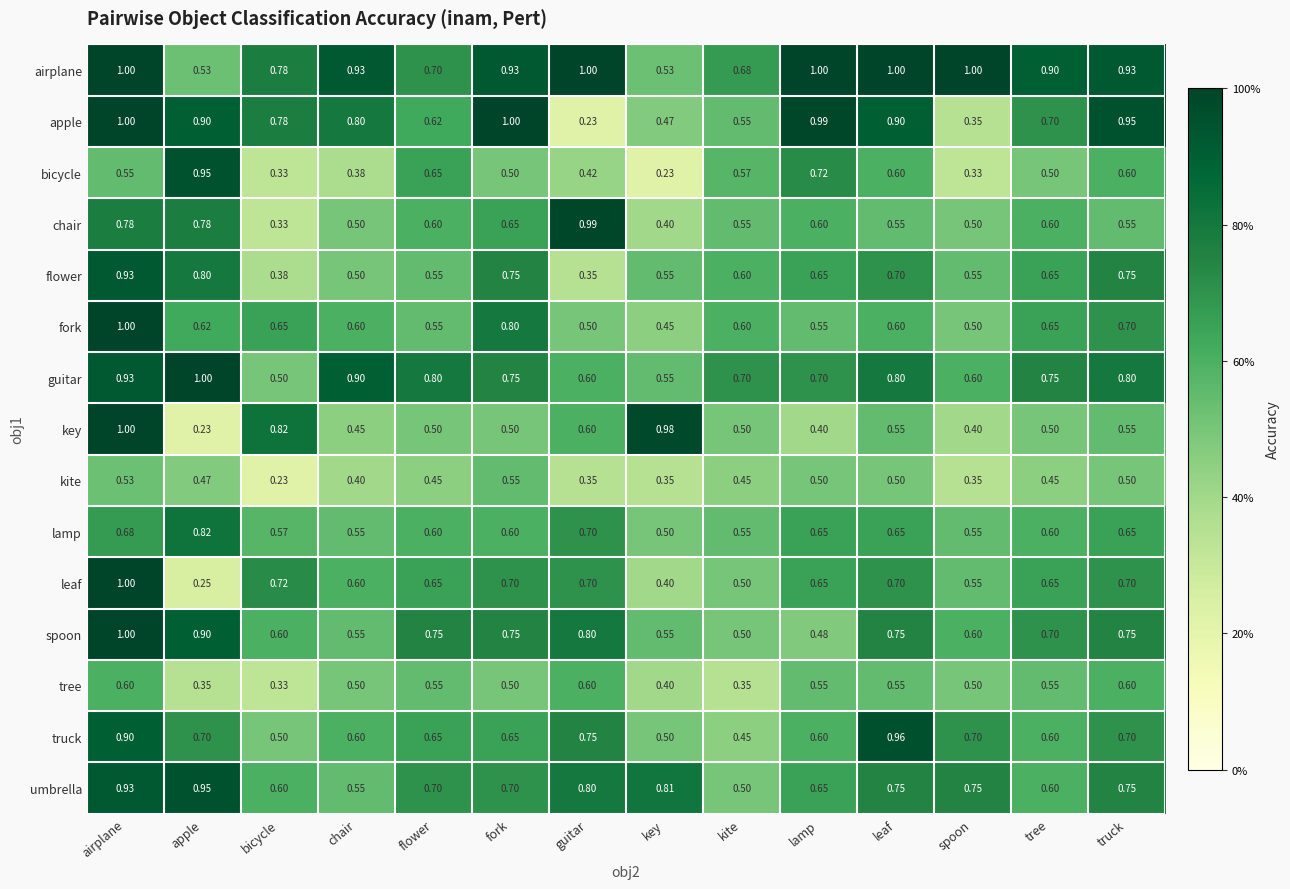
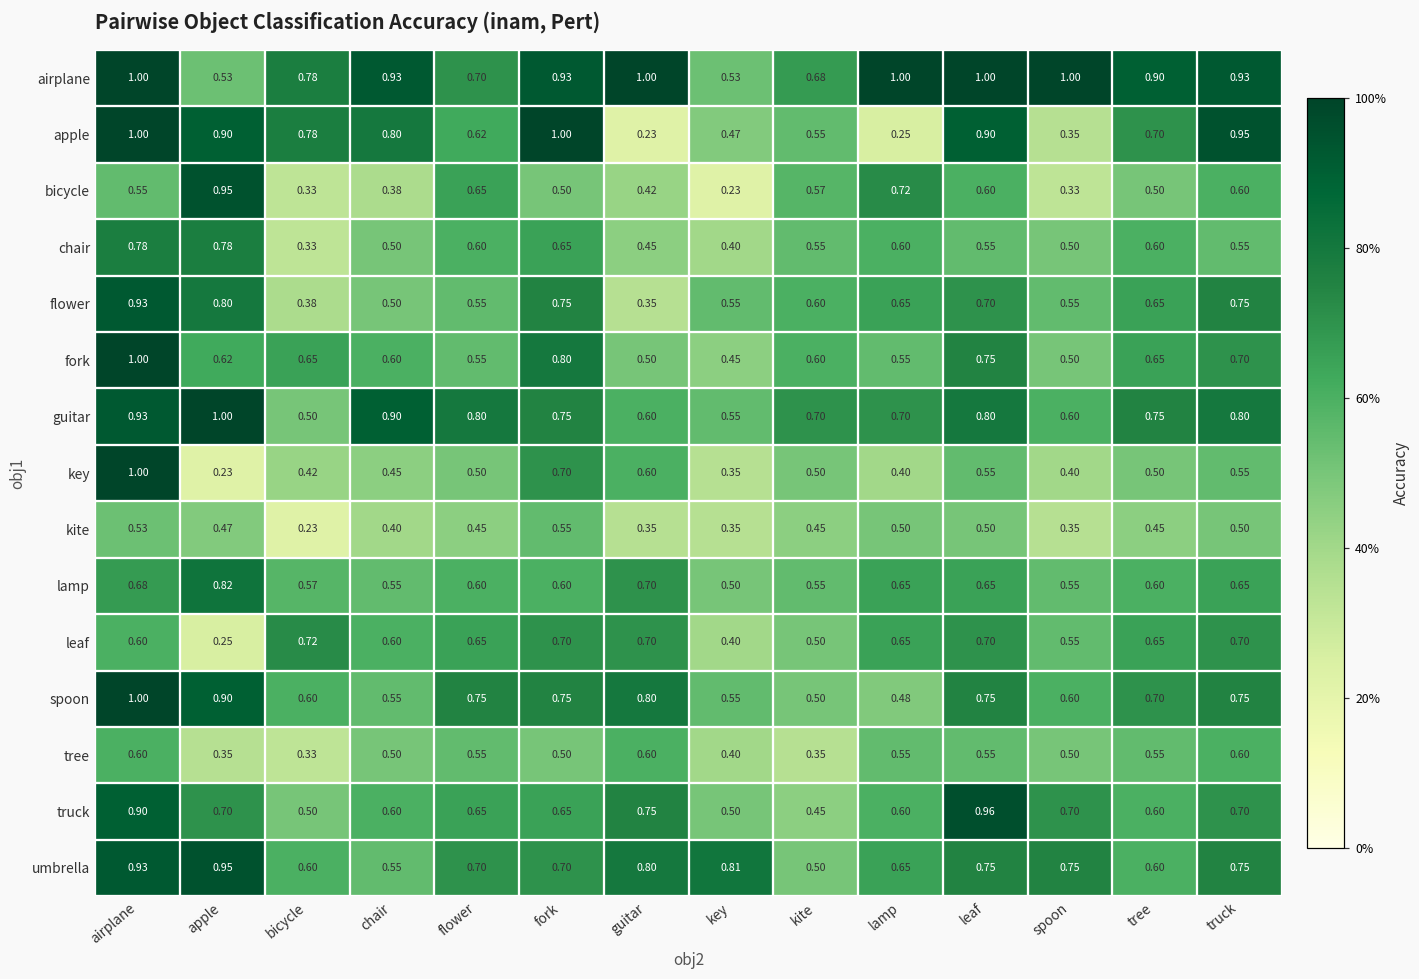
  {
    "apple": {
      "airplane": 1.00,
      "apple": 0.90,
      "bicycle": 0.78,
      "chair": 0.80,
      "flower": 0.62,
      "fork": 1.00,
      "guitar": 0.23,
      "key": 0.47,
      "kite": 0.55,
-     "lamp": 0.99,
+     "lamp": 0.25,
      "leaf": 0.90,
      "spoon": 0.35,
      "tree": 0.70,
      "truck": 0.95
    },
    "chair": {
      "airplane": 0.78,
      "apple": 0.78,
      "bicycle": 0.33,
      "chair": 0.50,
      "flower": 0.60,
      "fork": 0.65,
-     "guitar": 0.99,
+     "guitar": 0.45,
      "key": 0.40,
      "kite": 0.55,
      "lamp": 0.60,
      "leaf": 0.55,
      "spoon": 0.50,
      "tree": 0.60,
      "truck": 0.55
    },
    "fork": {
      "airplane": 1.00,
      "apple": 0.62,
      "bicycle": 0.65,
      "chair": 0.60,
      "flower": 0.55,
      "fork": 0.80,
      "guitar": 0.50,
      "key": 0.45,
      "kite": 0.60,
      "lamp": 0.55,
-     "leaf": 0.60,
+     "leaf": 0.75,
      "spoon": 0.50,
      "tree": 0.65,
      "truck": 0.70
    },
    "key": {
      "airplane": 1.00,
      "apple": 0.23,
-     "bicycle": 0.82,
+     "bicycle": 0.42,
      "chair": 0.45,
      "flower": 0.50,
-     "fork": 0.50,
+     "fork": 0.70,
      "guitar": 0.60,
-     "key": 0.98,
+     "key": 0.35,
      "kite": 0.50,
      "lamp": 0.40,
      "leaf": 0.55,
      "spoon": 0.40,
      "tree": 0.50,
      "truck": 0.55
    },
    "leaf": {
-     "airplane": 1.00,
+     "airplane": 0.60,
      "apple": 0.25,
      "bicycle": 0.72,
      "chair": 0.60,
      "flower": 0.65,
      "fork": 0.70,
      "guitar": 0.70,
      "key": 0.40,
      "kite": 0.50,
      "lamp": 0.65,
      "leaf": 0.70,
      "spoon": 0.55,
      "tree": 0.65,
      "truck": 0.70
    }
  }
